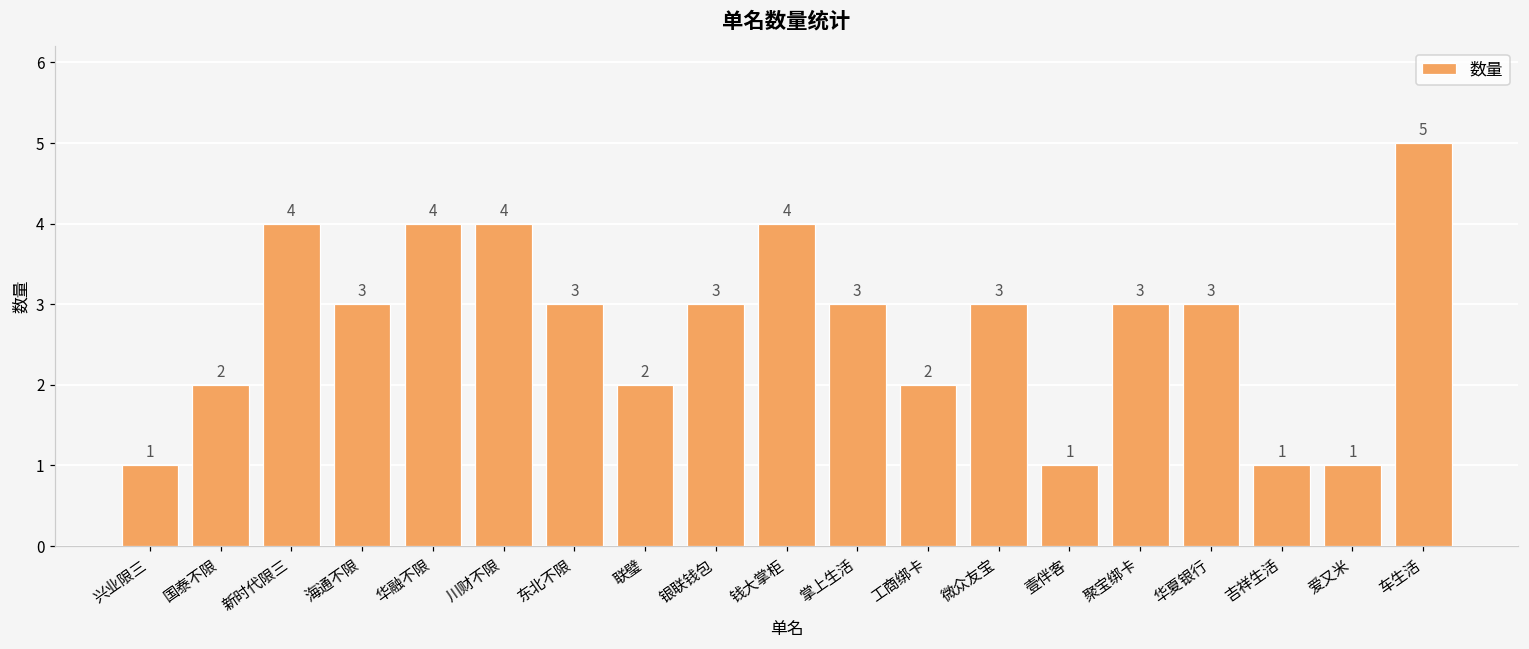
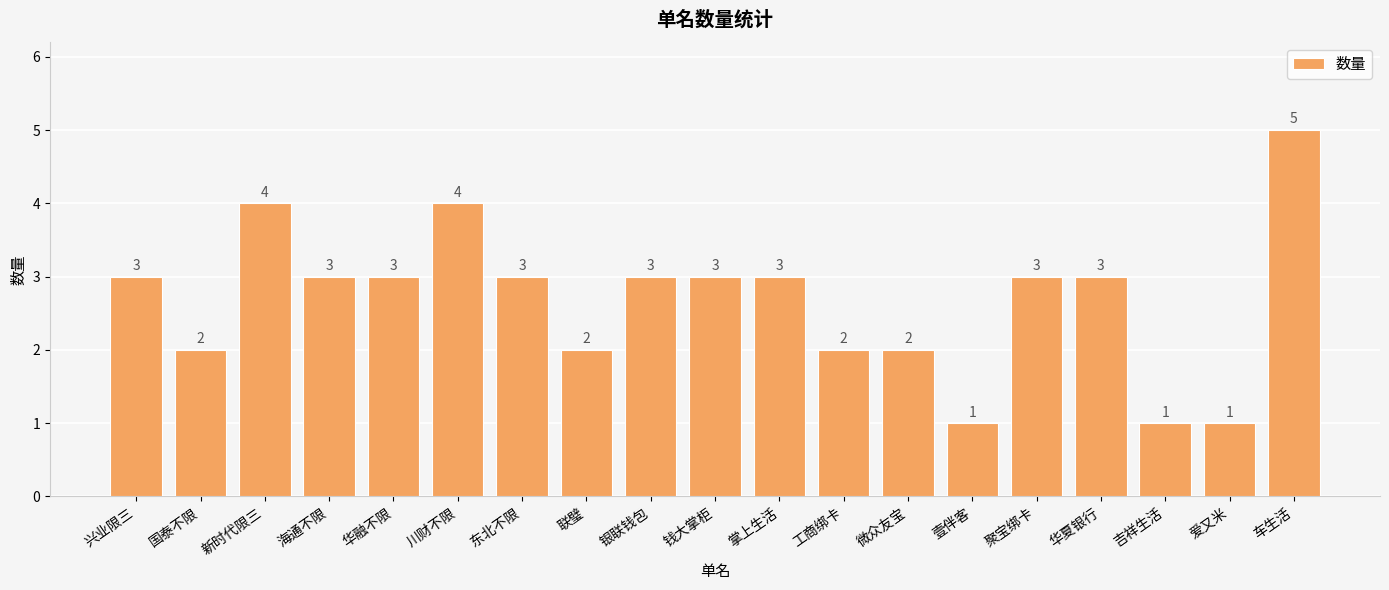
  {
-   "兴业限三": 1,
+   "兴业限三": 3,
    "国泰不限": 2,
    "新时代限三": 4,
    "海通不限": 3,
-   "华融不限": 4,
+   "华融不限": 3,
    "川财不限": 4,
    "东北不限": 3,
    "联璧": 2,
    "银联钱包": 3,
-   "钱大掌柜": 4,
+   "钱大掌柜": 3,
    "掌上生活": 3,
    "工商绑卡": 2,
-   "微众友宝": 3,
+   "微众友宝": 2,
    "壹伴客": 1,
    "聚宝绑卡": 3,
    "华夏银行": 3,
    "吉祥生活": 1,
    "爱又米": 1,
    "车生活": 5
  }
